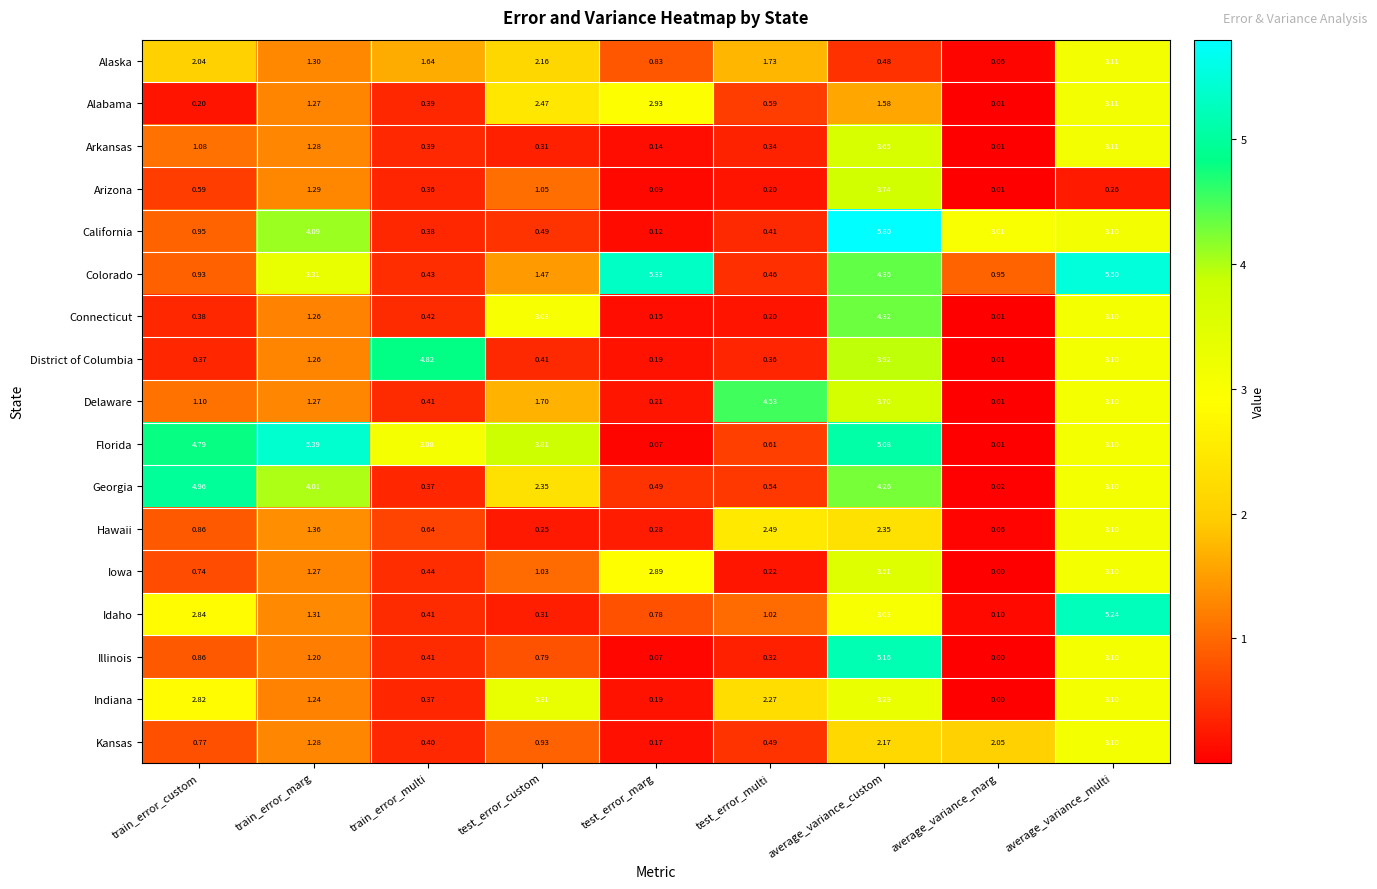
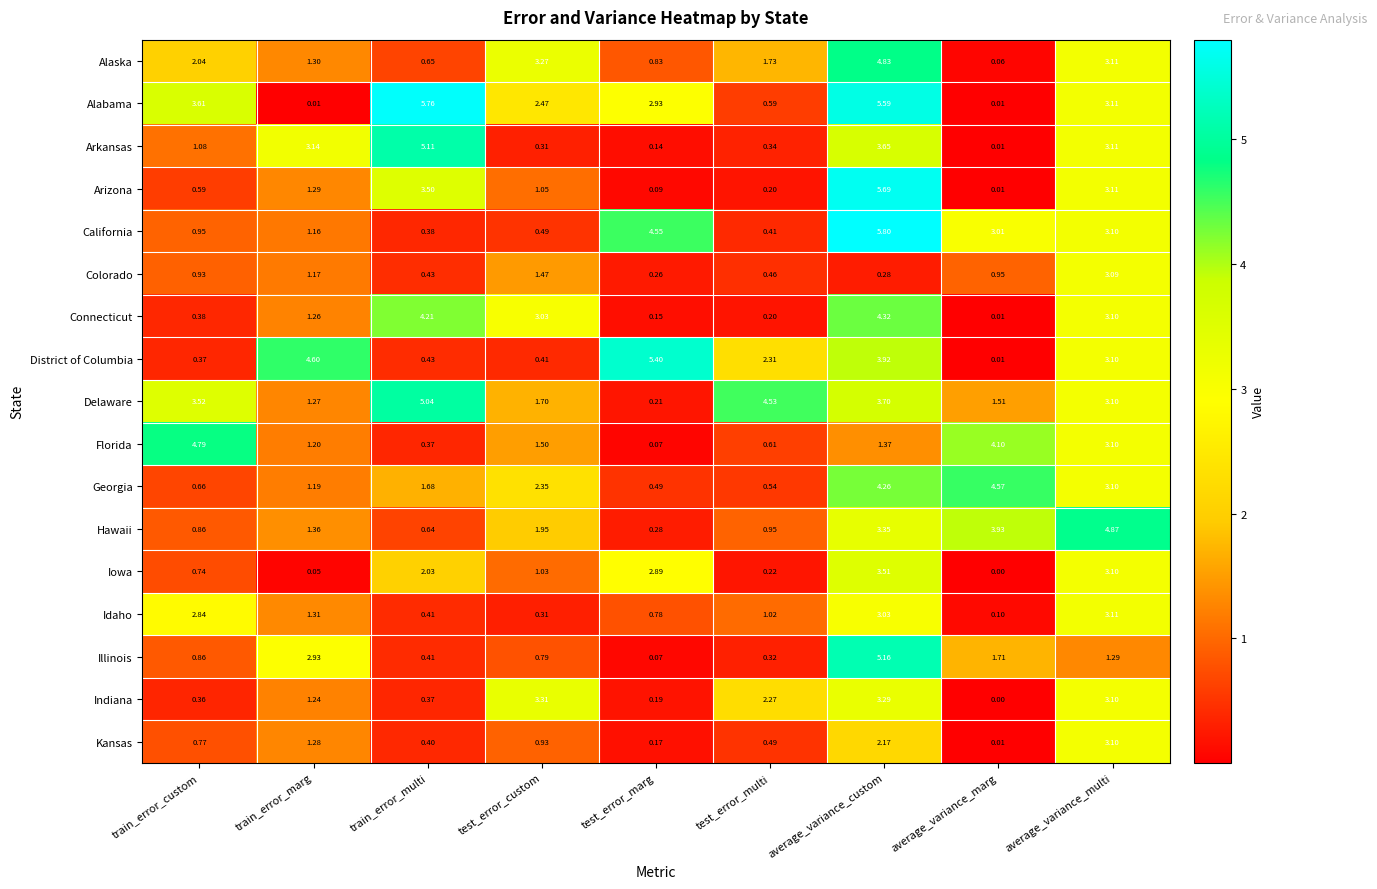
  {
    "Alaska": {
      "train_error_custom": 2.04,
      "train_error_marg": 1.30,
-     "train_error_multi": 1.64,
-     "test_error_custom": 2.16,
+     "train_error_multi": 0.65,
+     "test_error_custom": 3.27,
      "test_error_marg": 0.83,
      "test_error_multi": 1.73,
-     "average_variance_custom": 0.48,
+     "average_variance_custom": 4.83,
      "average_variance_marg": 0.06,
      "average_variance_multi": 3.11
    },
    "Alabama": {
-     "train_error_custom": 0.20,
-     "train_error_marg": 1.27,
-     "train_error_multi": 0.39,
+     "train_error_custom": 3.61,
+     "train_error_marg": 0.01,
+     "train_error_multi": 5.76,
      "test_error_custom": 2.47,
      "test_error_marg": 2.93,
      "test_error_multi": 0.59,
-     "average_variance_custom": 1.58,
+     "average_variance_custom": 5.59,
      "average_variance_marg": 0.01,
      "average_variance_multi": 3.11
    },
    "Arkansas": {
      "train_error_custom": 1.08,
-     "train_error_marg": 1.28,
-     "train_error_multi": 0.39,
+     "train_error_marg": 3.14,
+     "train_error_multi": 5.11,
      "test_error_custom": 0.31,
      "test_error_marg": 0.14,
      "test_error_multi": 0.34,
      "average_variance_custom": 3.65,
      "average_variance_marg": 0.01,
      "average_variance_multi": 3.11
    },
    "Arizona": {
      "train_error_custom": 0.59,
      "train_error_marg": 1.29,
-     "train_error_multi": 0.36,
+     "train_error_multi": 3.50,
      "test_error_custom": 1.05,
      "test_error_marg": 0.09,
      "test_error_multi": 0.20,
-     "average_variance_custom": 3.74,
+     "average_variance_custom": 5.69,
      "average_variance_marg": 0.01,
-     "average_variance_multi": 0.26
+     "average_variance_multi": 3.11
    },
    "California": {
      "train_error_custom": 0.95,
-     "train_error_marg": 4.09,
+     "train_error_marg": 1.16,
      "train_error_multi": 0.38,
      "test_error_custom": 0.49,
-     "test_error_marg": 0.12,
+     "test_error_marg": 4.55,
      "test_error_multi": 0.41,
      "average_variance_custom": 5.80,
      "average_variance_marg": 3.01,
      "average_variance_multi": 3.10
    },
    "Colorado": {
      "train_error_custom": 0.93,
-     "train_error_marg": 3.31,
+     "train_error_marg": 1.17,
      "train_error_multi": 0.43,
      "test_error_custom": 1.47,
-     "test_error_marg": 5.33,
+     "test_error_marg": 0.26,
      "test_error_multi": 0.46,
-     "average_variance_custom": 4.36,
+     "average_variance_custom": 0.28,
      "average_variance_marg": 0.95,
-     "average_variance_multi": 5.50
+     "average_variance_multi": 3.09
    },
    "Connecticut": {
      "train_error_custom": 0.38,
      "train_error_marg": 1.26,
-     "train_error_multi": 0.42,
+     "train_error_multi": 4.21,
      "test_error_custom": 3.03,
      "test_error_marg": 0.15,
      "test_error_multi": 0.20,
      "average_variance_custom": 4.32,
      "average_variance_marg": 0.01,
      "average_variance_multi": 3.10
    },
    "District of Columbia": {
      "train_error_custom": 0.37,
-     "train_error_marg": 1.26,
-     "train_error_multi": 4.82,
+     "train_error_marg": 4.60,
+     "train_error_multi": 0.43,
      "test_error_custom": 0.41,
-     "test_error_marg": 0.19,
-     "test_error_multi": 0.36,
+     "test_error_marg": 5.40,
+     "test_error_multi": 2.31,
      "average_variance_custom": 3.92,
      "average_variance_marg": 0.01,
      "average_variance_multi": 3.10
    },
    "Delaware": {
-     "train_error_custom": 1.10,
+     "train_error_custom": 3.52,
      "train_error_marg": 1.27,
-     "train_error_multi": 0.41,
+     "train_error_multi": 5.04,
      "test_error_custom": 1.70,
      "test_error_marg": 0.21,
      "test_error_multi": 4.53,
      "average_variance_custom": 3.70,
-     "average_variance_marg": 0.01,
+     "average_variance_marg": 1.51,
      "average_variance_multi": 3.10
    },
    "Florida": {
      "train_error_custom": 4.79,
-     "train_error_marg": 5.39,
-     "train_error_multi": 3.08,
-     "test_error_custom": 3.81,
+     "train_error_marg": 1.20,
+     "train_error_multi": 0.37,
+     "test_error_custom": 1.50,
      "test_error_marg": 0.07,
      "test_error_multi": 0.61,
-     "average_variance_custom": 5.08,
-     "average_variance_marg": 0.01,
+     "average_variance_custom": 1.37,
+     "average_variance_marg": 4.10,
      "average_variance_multi": 3.10
    },
    "Georgia": {
-     "train_error_custom": 4.96,
-     "train_error_marg": 4.01,
-     "train_error_multi": 0.37,
+     "train_error_custom": 0.66,
+     "train_error_marg": 1.19,
+     "train_error_multi": 1.68,
      "test_error_custom": 2.35,
      "test_error_marg": 0.49,
      "test_error_multi": 0.54,
      "average_variance_custom": 4.26,
-     "average_variance_marg": 0.02,
+     "average_variance_marg": 4.57,
      "average_variance_multi": 3.10
    },
    "Hawaii": {
      "train_error_custom": 0.86,
      "train_error_marg": 1.36,
      "train_error_multi": 0.64,
-     "test_error_custom": 0.25,
+     "test_error_custom": 1.95,
      "test_error_marg": 0.28,
-     "test_error_multi": 2.49,
-     "average_variance_custom": 2.35,
-     "average_variance_marg": 0.06,
-     "average_variance_multi": 3.10
+     "test_error_multi": 0.95,
+     "average_variance_custom": 3.35,
+     "average_variance_marg": 3.93,
+     "average_variance_multi": 4.87
    },
    "Iowa": {
      "train_error_custom": 0.74,
-     "train_error_marg": 1.27,
-     "train_error_multi": 0.44,
+     "train_error_marg": 0.05,
+     "train_error_multi": 2.03,
      "test_error_custom": 1.03,
      "test_error_marg": 2.89,
      "test_error_multi": 0.22,
      "average_variance_custom": 3.51,
      "average_variance_marg": 0.00,
      "average_variance_multi": 3.10
    },
    "Idaho": {
      "train_error_custom": 2.84,
      "train_error_marg": 1.31,
      "train_error_multi": 0.41,
      "test_error_custom": 0.31,
      "test_error_marg": 0.78,
      "test_error_multi": 1.02,
      "average_variance_custom": 3.03,
      "average_variance_marg": 0.10,
-     "average_variance_multi": 5.24
+     "average_variance_multi": 3.11
    },
    "Illinois": {
      "train_error_custom": 0.86,
-     "train_error_marg": 1.20,
+     "train_error_marg": 2.93,
      "train_error_multi": 0.41,
      "test_error_custom": 0.79,
      "test_error_marg": 0.07,
      "test_error_multi": 0.32,
      "average_variance_custom": 5.16,
-     "average_variance_marg": 0.00,
-     "average_variance_multi": 3.10
+     "average_variance_marg": 1.71,
+     "average_variance_multi": 1.29
    },
    "Indiana": {
-     "train_error_custom": 2.82,
+     "train_error_custom": 0.36,
      "train_error_marg": 1.24,
      "train_error_multi": 0.37,
      "test_error_custom": 3.31,
      "test_error_marg": 0.19,
      "test_error_multi": 2.27,
      "average_variance_custom": 3.29,
      "average_variance_marg": 0.00,
      "average_variance_multi": 3.10
    },
    "Kansas": {
      "train_error_custom": 0.77,
      "train_error_marg": 1.28,
      "train_error_multi": 0.40,
      "test_error_custom": 0.93,
      "test_error_marg": 0.17,
      "test_error_multi": 0.49,
      "average_variance_custom": 2.17,
-     "average_variance_marg": 2.05,
+     "average_variance_marg": 0.01,
      "average_variance_multi": 3.10
    }
  }
